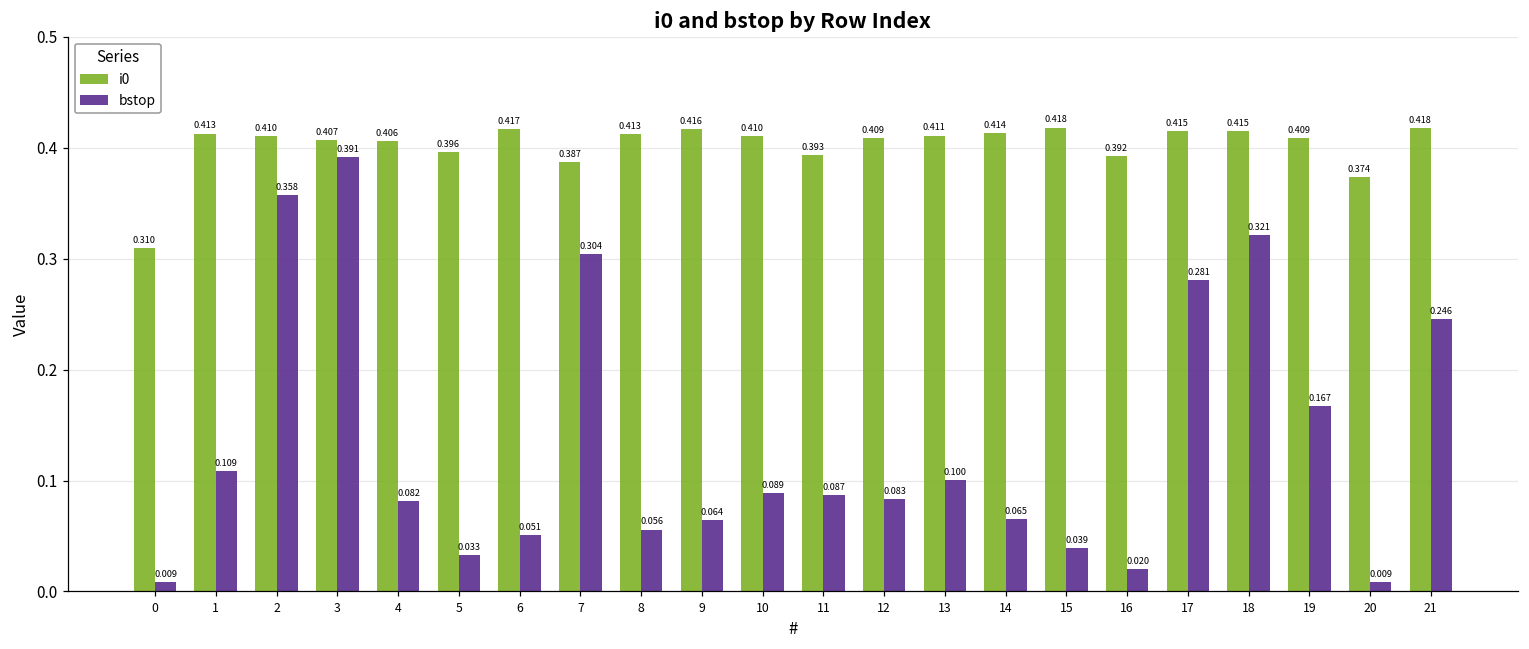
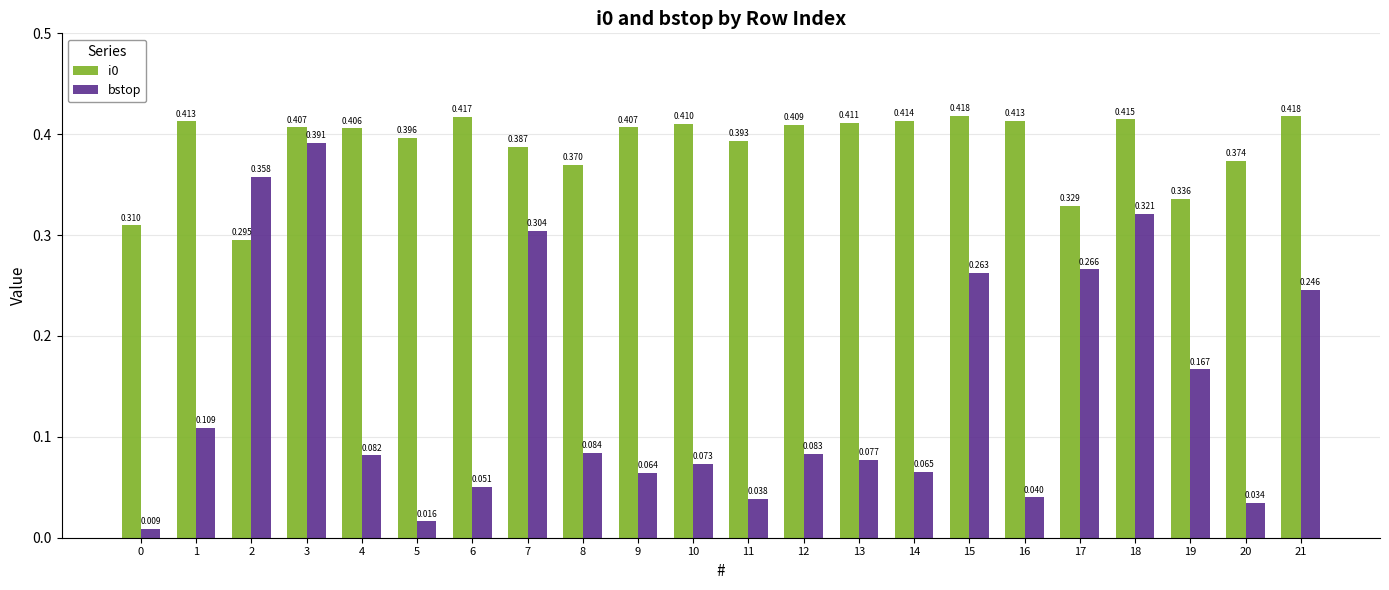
  {
    "i0": {
      "0": 0.310,
      "1": 0.413,
-     "2": 0.410,
+     "2": 0.295,
      "3": 0.407,
      "4": 0.406,
      "5": 0.396,
      "6": 0.417,
      "7": 0.387,
-     "8": 0.413,
-     "9": 0.416,
+     "8": 0.370,
+     "9": 0.407,
      "10": 0.410,
      "11": 0.393,
      "12": 0.409,
      "13": 0.411,
      "14": 0.414,
      "15": 0.418,
-     "16": 0.392,
-     "17": 0.415,
+     "16": 0.413,
+     "17": 0.329,
      "18": 0.415,
-     "19": 0.409,
+     "19": 0.336,
      "20": 0.374,
      "21": 0.418
    },
    "bstop": {
      "0": 0.009,
      "1": 0.109,
      "2": 0.358,
      "3": 0.391,
      "4": 0.082,
-     "5": 0.033,
+     "5": 0.016,
      "6": 0.051,
      "7": 0.304,
-     "8": 0.056,
+     "8": 0.084,
      "9": 0.064,
-     "10": 0.089,
-     "11": 0.087,
+     "10": 0.073,
+     "11": 0.038,
      "12": 0.083,
-     "13": 0.100,
+     "13": 0.077,
      "14": 0.065,
-     "15": 0.039,
-     "16": 0.020,
-     "17": 0.281,
+     "15": 0.263,
+     "16": 0.040,
+     "17": 0.266,
      "18": 0.321,
      "19": 0.167,
-     "20": 0.009,
+     "20": 0.034,
      "21": 0.246
    }
  }
